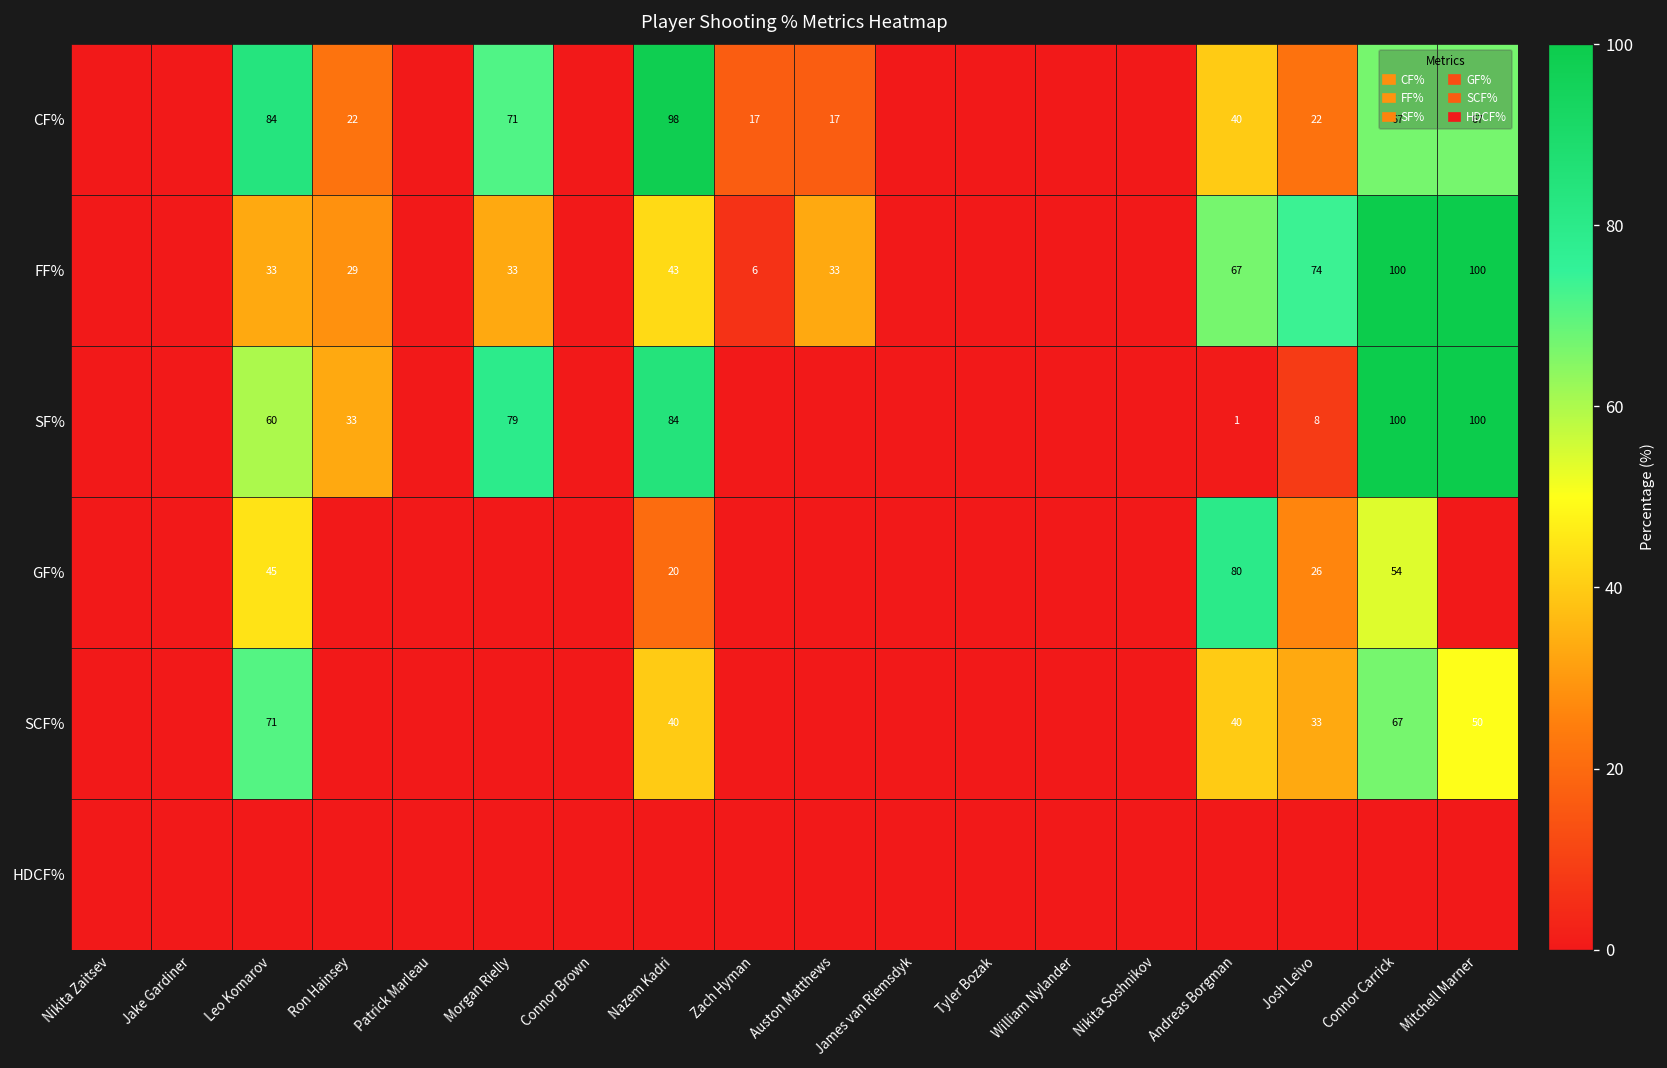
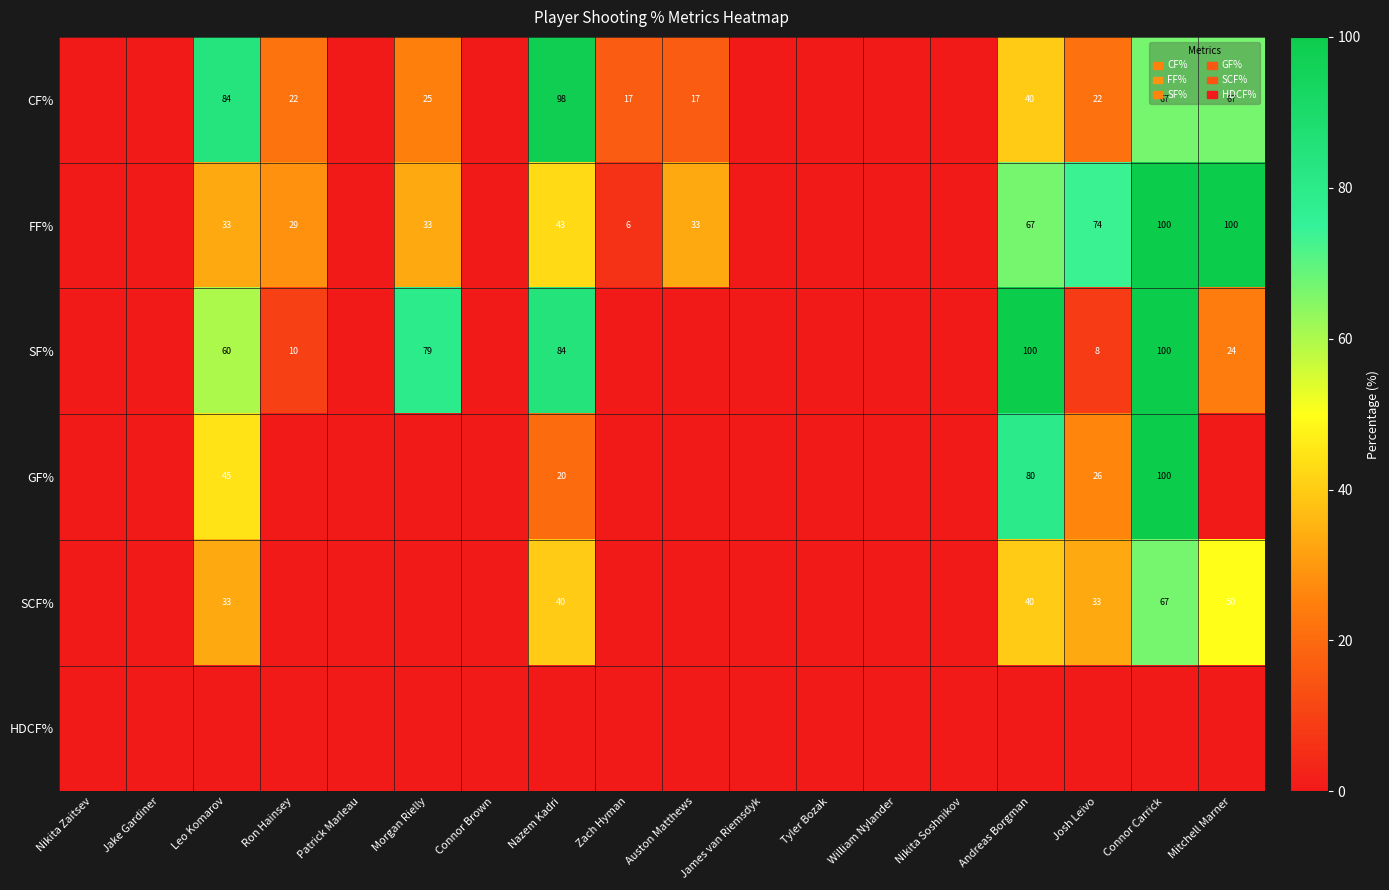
  {
    "CF%": {
      "Leo Komarov": 84,
      "Ron Hainsey": 22,
-     "Morgan Rielly": 71,
+     "Morgan Rielly": 25,
      "Nazem Kadri": 98,
      "Zach Hyman": 17,
      "Auston Matthews": 17,
      "Andreas Borgman": 40,
      "Josh Leivo": 22
    },
    "FF%": {
      "Leo Komarov": 33,
      "Ron Hainsey": 29,
      "Morgan Rielly": 33,
      "Nazem Kadri": 43,
      "Zach Hyman": 6,
      "Auston Matthews": 33,
      "Andreas Borgman": 67,
      "Josh Leivo": 74,
      "Connor Carrick": 100,
      "Mitchell Marner": 100
    },
    "SF%": {
      "Leo Komarov": 60,
-     "Ron Hainsey": 33,
+     "Ron Hainsey": 10,
      "Morgan Rielly": 79,
      "Nazem Kadri": 84,
-     "Andreas Borgman": 1,
+     "Andreas Borgman": 100,
      "Josh Leivo": 8,
      "Connor Carrick": 100,
-     "Mitchell Marner": 100
+     "Mitchell Marner": 24
    },
    "GF%": {
      "Leo Komarov": 45,
      "Nazem Kadri": 20,
      "Andreas Borgman": 80,
      "Josh Leivo": 26,
-     "Connor Carrick": 54
+     "Connor Carrick": 100
    },
    "SCF%": {
-     "Leo Komarov": 71,
+     "Leo Komarov": 33,
      "Nazem Kadri": 40,
      "Andreas Borgman": 40,
      "Josh Leivo": 33,
      "Connor Carrick": 67,
      "Mitchell Marner": 50
    }
  }
